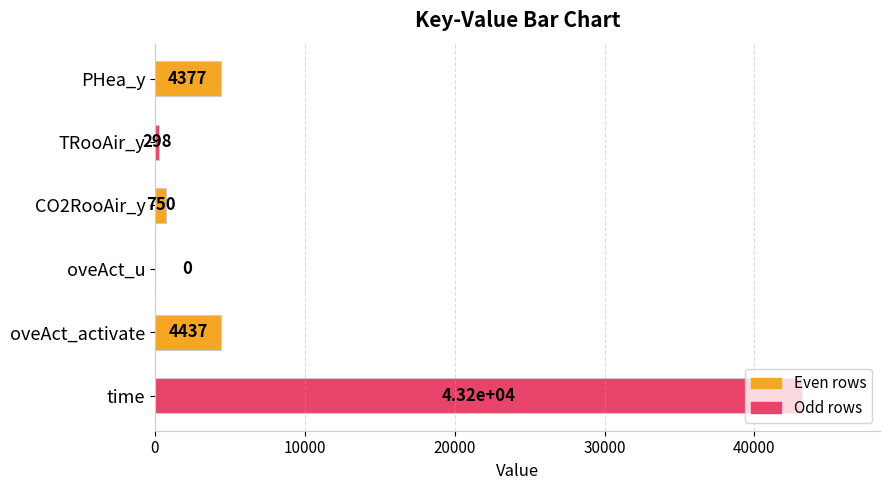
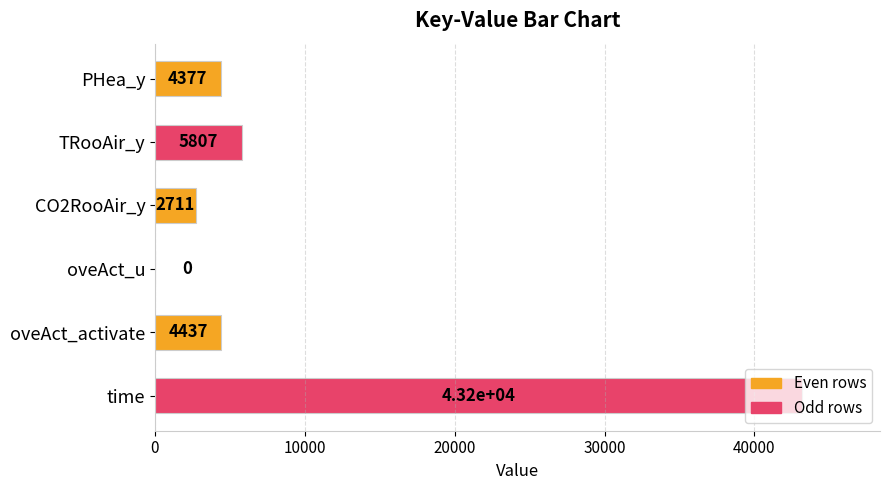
  {
    "PHea_y": 4377,
-   "TRooAir_y": 298,
-   "CO2RooAir_y": 750,
+   "TRooAir_y": 5807,
+   "CO2RooAir_y": 2711,
    "oveAct_activate": 4437
  }
